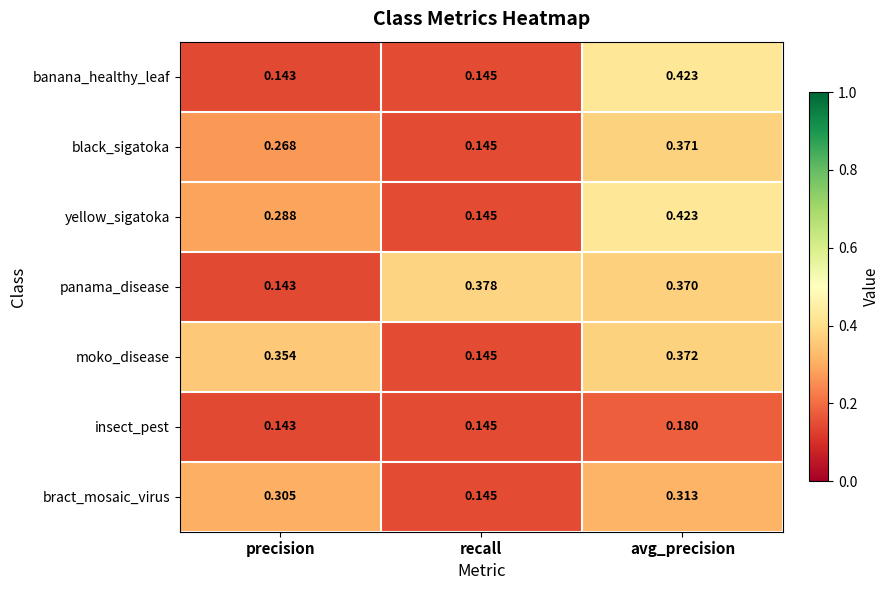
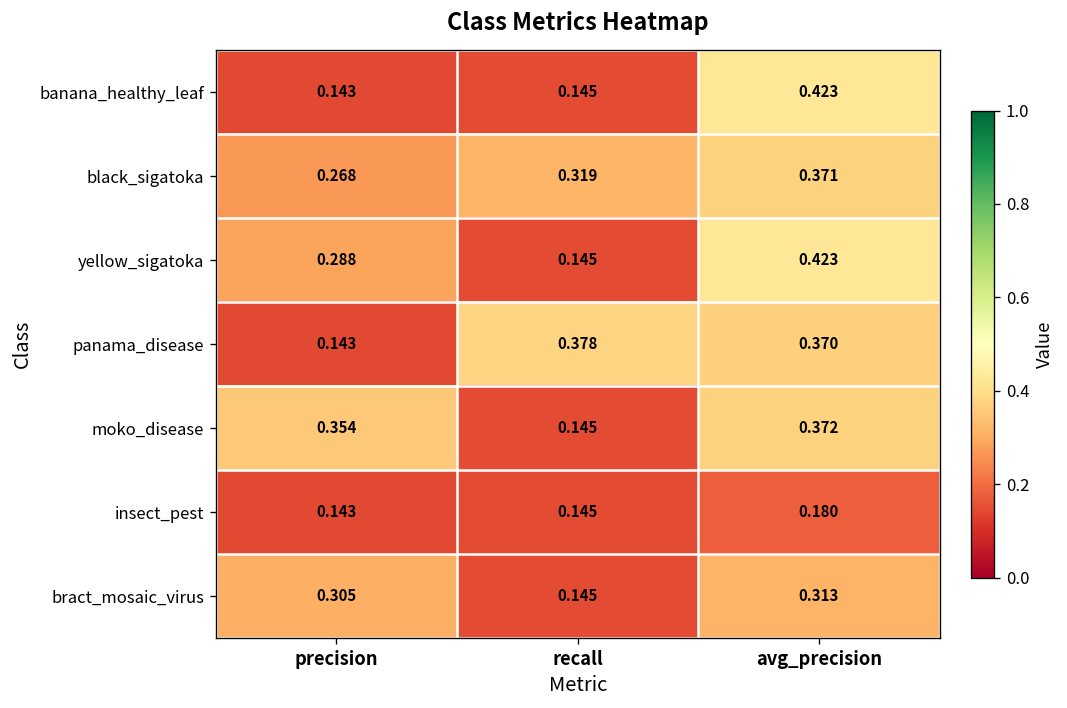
  {
    "banana_healthy_leaf": {
      "precision": 0.143,
      "recall": 0.145,
      "avg_precision": 0.423
    },
    "black_sigatoka": {
      "precision": 0.268,
-     "recall": 0.145,
+     "recall": 0.319,
      "avg_precision": 0.371
    },
    "yellow_sigatoka": {
      "precision": 0.288,
      "recall": 0.145,
      "avg_precision": 0.423
    },
    "panama_disease": {
      "precision": 0.143,
      "recall": 0.378,
      "avg_precision": 0.370
    },
    "moko_disease": {
      "precision": 0.354,
      "recall": 0.145,
      "avg_precision": 0.372
    },
    "insect_pest": {
      "precision": 0.143,
      "recall": 0.145,
      "avg_precision": 0.180
    },
    "bract_mosaic_virus": {
      "precision": 0.305,
      "recall": 0.145,
      "avg_precision": 0.313
    }
  }
